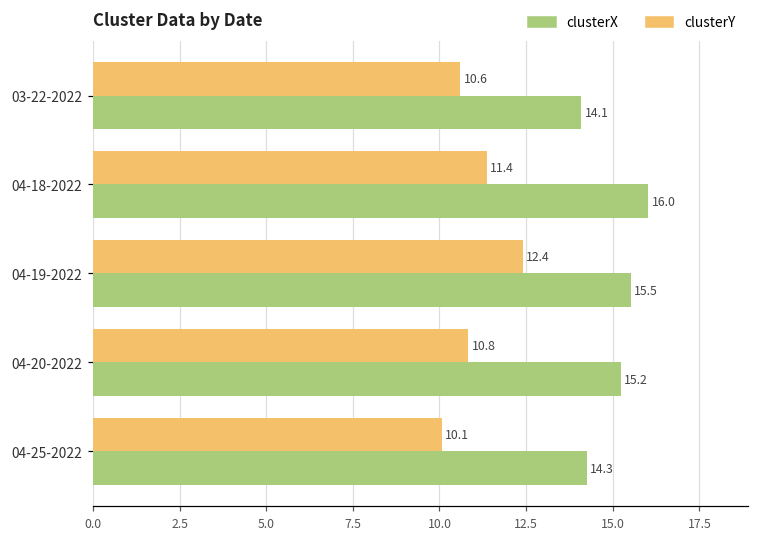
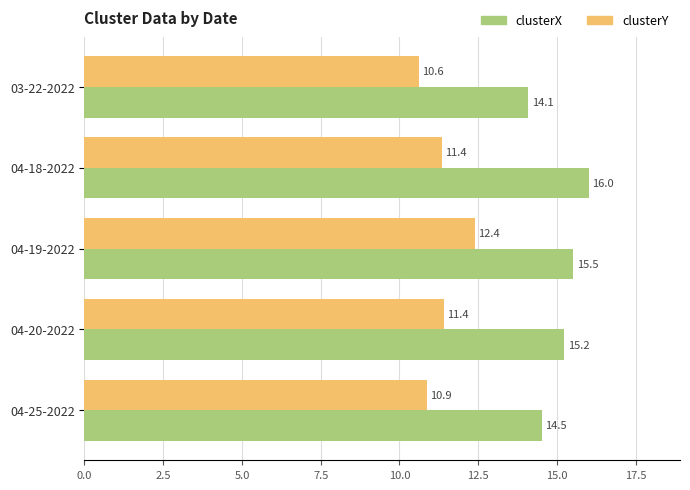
  {
    "clusterX": {
      "03-22-2022": 14.1,
      "04-18-2022": 16.0,
      "04-19-2022": 15.5,
      "04-20-2022": 15.2,
-     "04-25-2022": 14.3
+     "04-25-2022": 14.5
    },
    "clusterY": {
      "03-22-2022": 10.6,
      "04-18-2022": 11.4,
      "04-19-2022": 12.4,
-     "04-20-2022": 10.8,
-     "04-25-2022": 10.1
+     "04-20-2022": 11.4,
+     "04-25-2022": 10.9
    }
  }
